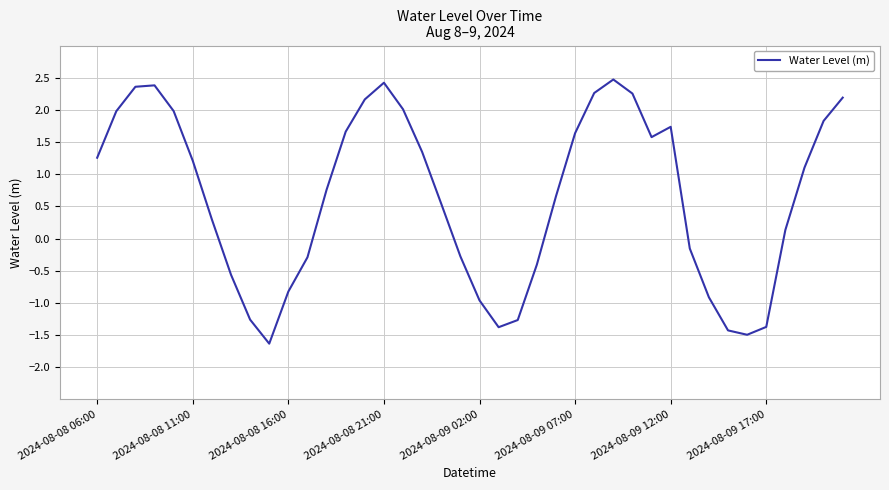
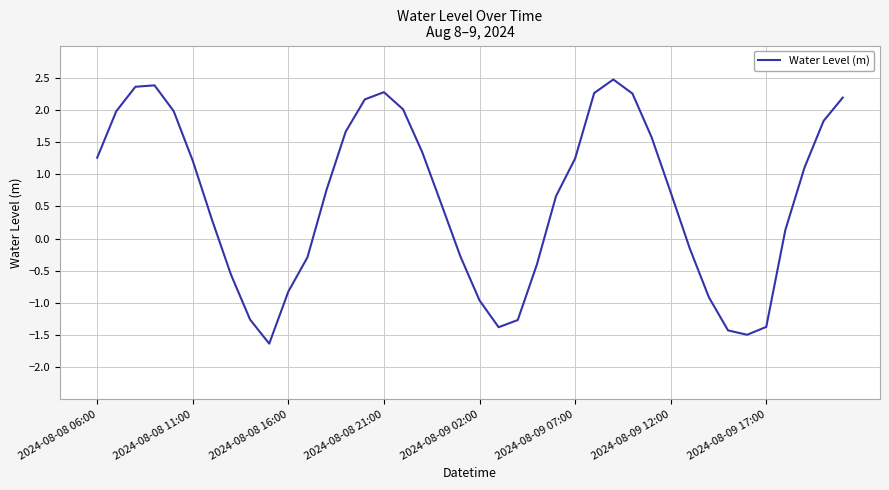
  {
    "2024-08-08 06:00": 1.3,
    "2024-08-08 11:00": 1.2,
    "2024-08-08 16:00": -0.8,
-   "2024-08-08 21:00": 2.4,
+   "2024-08-08 21:00": 2.3,
    "2024-08-09 02:00": -1.0,
-   "2024-08-09 07:00": 1.6,
-   "2024-08-09 12:00": 1.7,
+   "2024-08-09 07:00": 1.2,
+   "2024-08-09 12:00": 0.7,
    "2024-08-09 17:00": -1.4
  }
